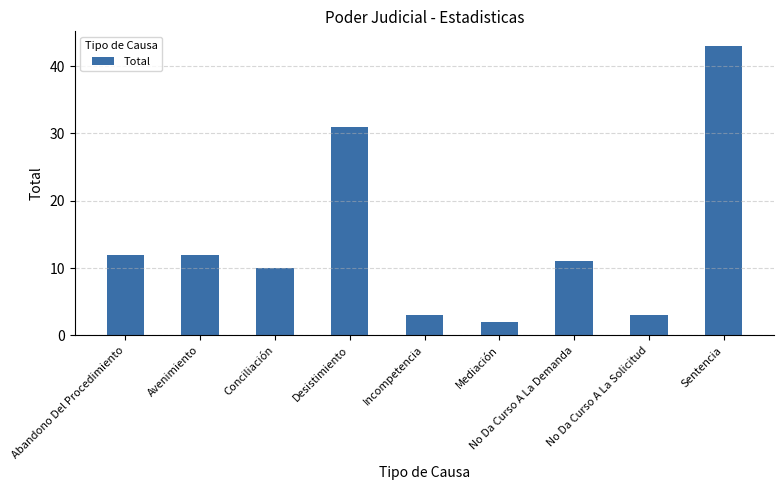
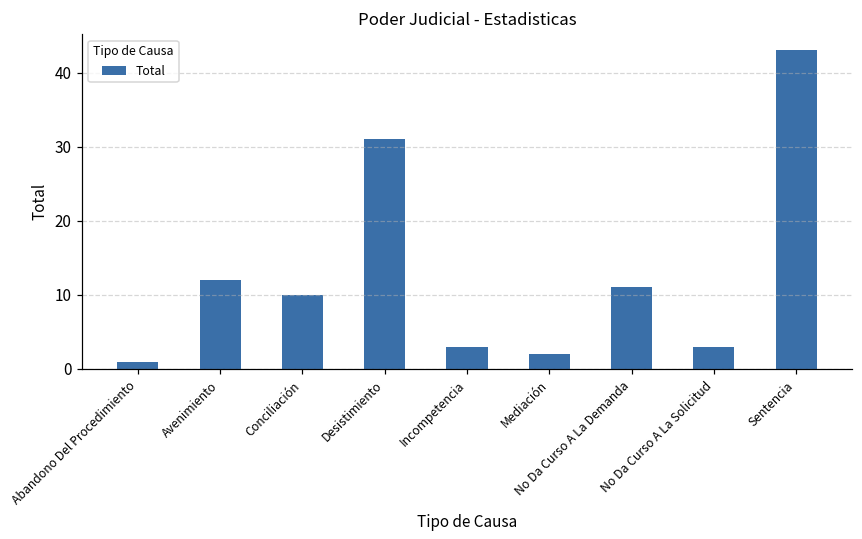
  {
-   "Abandono Del Procedimiento": 12,
+   "Abandono Del Procedimiento": 1,
    "Avenimiento": 12,
    "Conciliación": 10,
    "Desistimiento": 31,
    "Incompetencia": 3,
    "Mediación": 2,
    "No Da Curso A La Demanda": 11,
    "No Da Curso A La Solicitud": 3,
    "Sentencia": 43
  }
